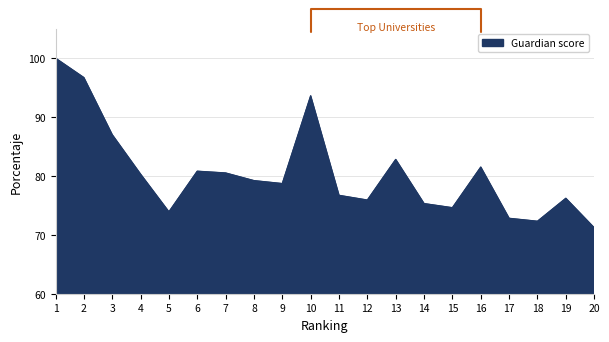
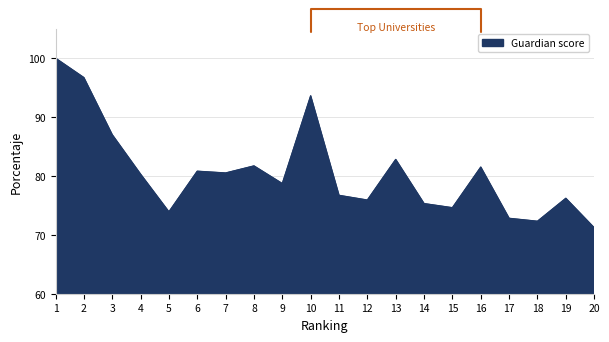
  {
    "1": 100,
    "2": 97,
    "3": 87,
    "4": 80,
    "5": 74,
    "6": 81,
    "7": 81,
-   "8": 79,
+   "8": 82,
    "9": 79,
    "10": 94,
    "11": 77,
    "12": 76,
    "13": 83,
    "14": 75,
    "15": 75,
    "16": 82,
    "17": 73,
    "18": 72,
    "19": 76,
    "20": 71
  }
